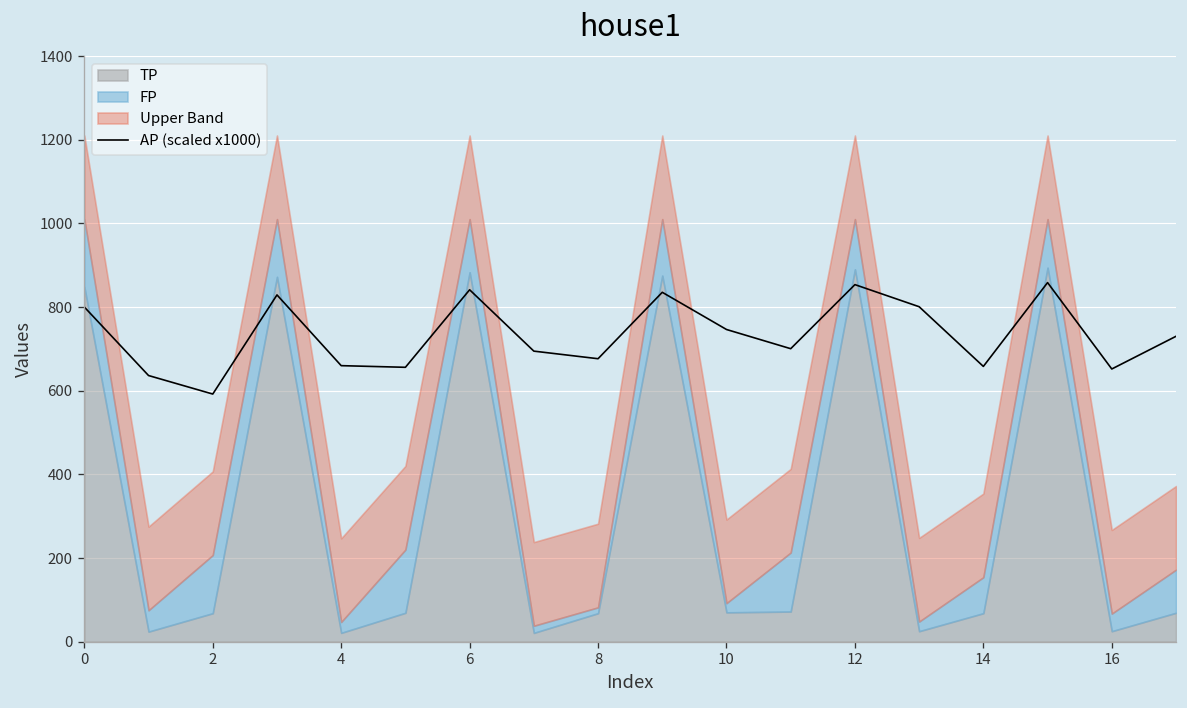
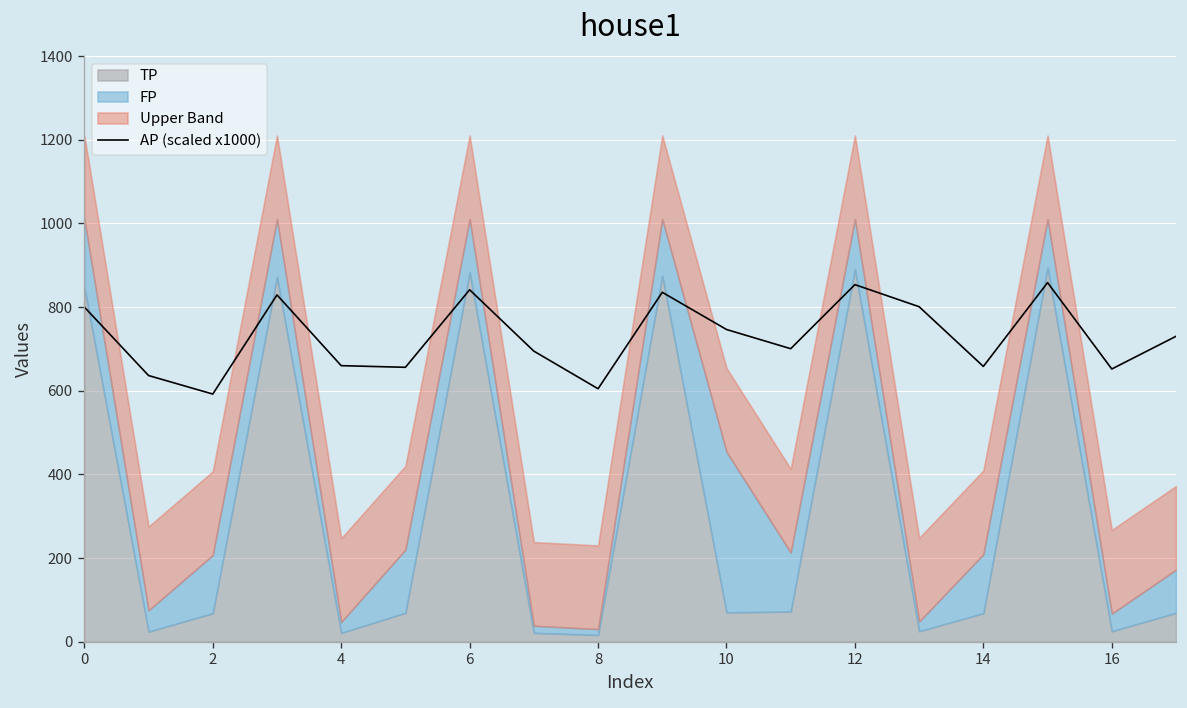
  {
    "AP (scaled x1000)": {
      "0": 800,
      "2": 590,
      "4": 660,
      "6": 840,
-     "8": 680,
+     "8": 600,
      "10": 750,
      "12": 850,
      "14": 660,
      "16": 650
    },
    "TP": {
      "0": 850,
      "2": 70,
      "4": 20,
      "6": 880,
-     "8": 70,
+     "8": 20,
      "10": 70,
      "12": 890,
      "14": 70,
      "16": 30
    },
    "FP": {
      "0": 160,
      "2": 140,
      "4": 30,
      "6": 130,
      "8": 10,
-     "10": 20,
+     "10": 380,
      "12": 120,
-     "14": 90,
+     "14": 140,
      "16": 40
    },
    "Upper Band": {
      "0": 200,
      "2": 200,
      "4": 200,
      "6": 200,
      "8": 200,
      "10": 200,
      "12": 200,
      "14": 200,
      "16": 200
    }
  }
